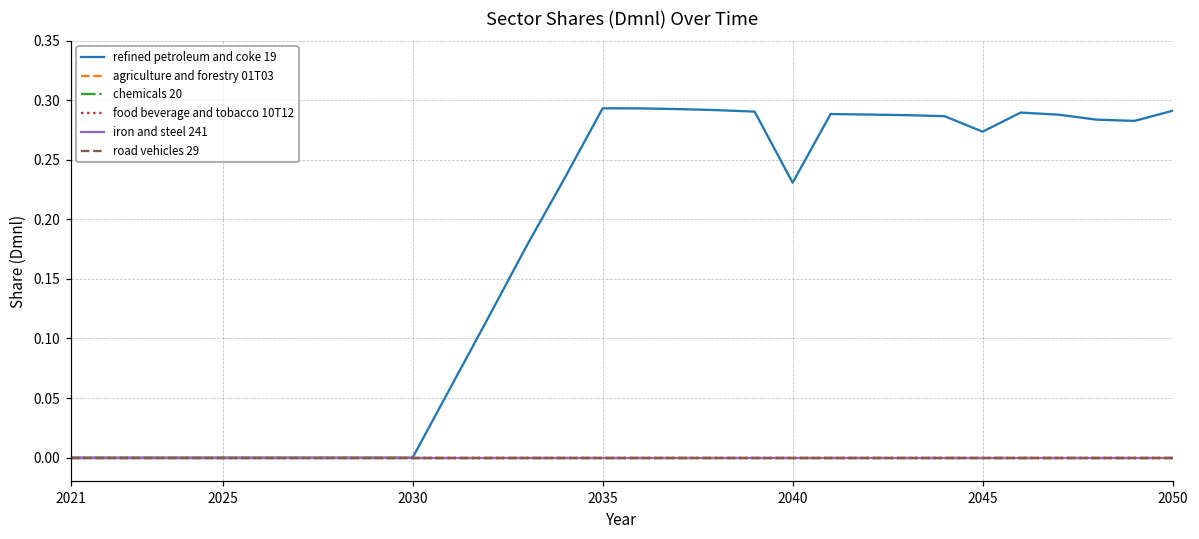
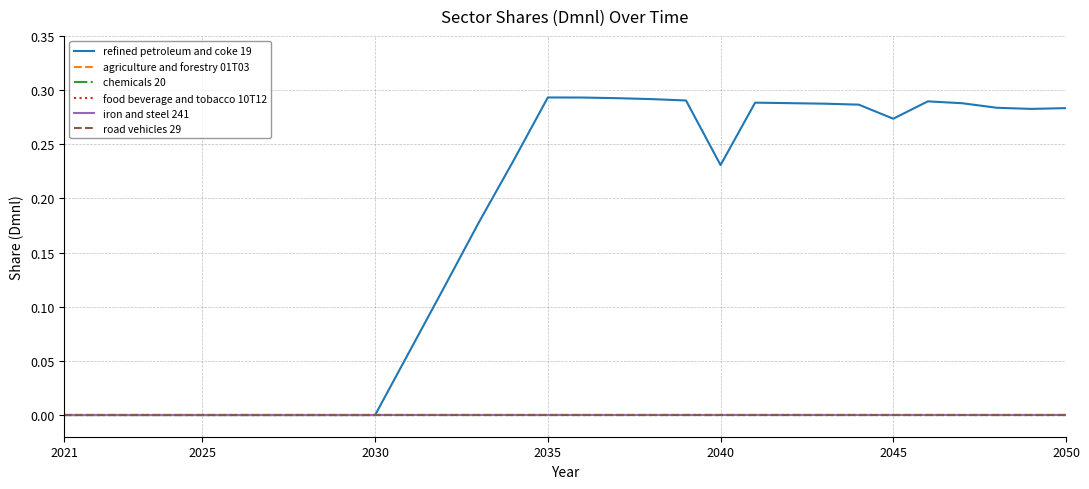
  {
    "refined petroleum and coke 19": {
      "2035": 0.293,
      "2040": 0.231,
      "2045": 0.274,
-     "2050": 0.291
+     "2050": 0.283
    },
    "road vehicles 29": {
      "2035": 0.000,
      "2040": 0.000,
      "2045": 0.000,
      "2050": 0.000
    }
  }
